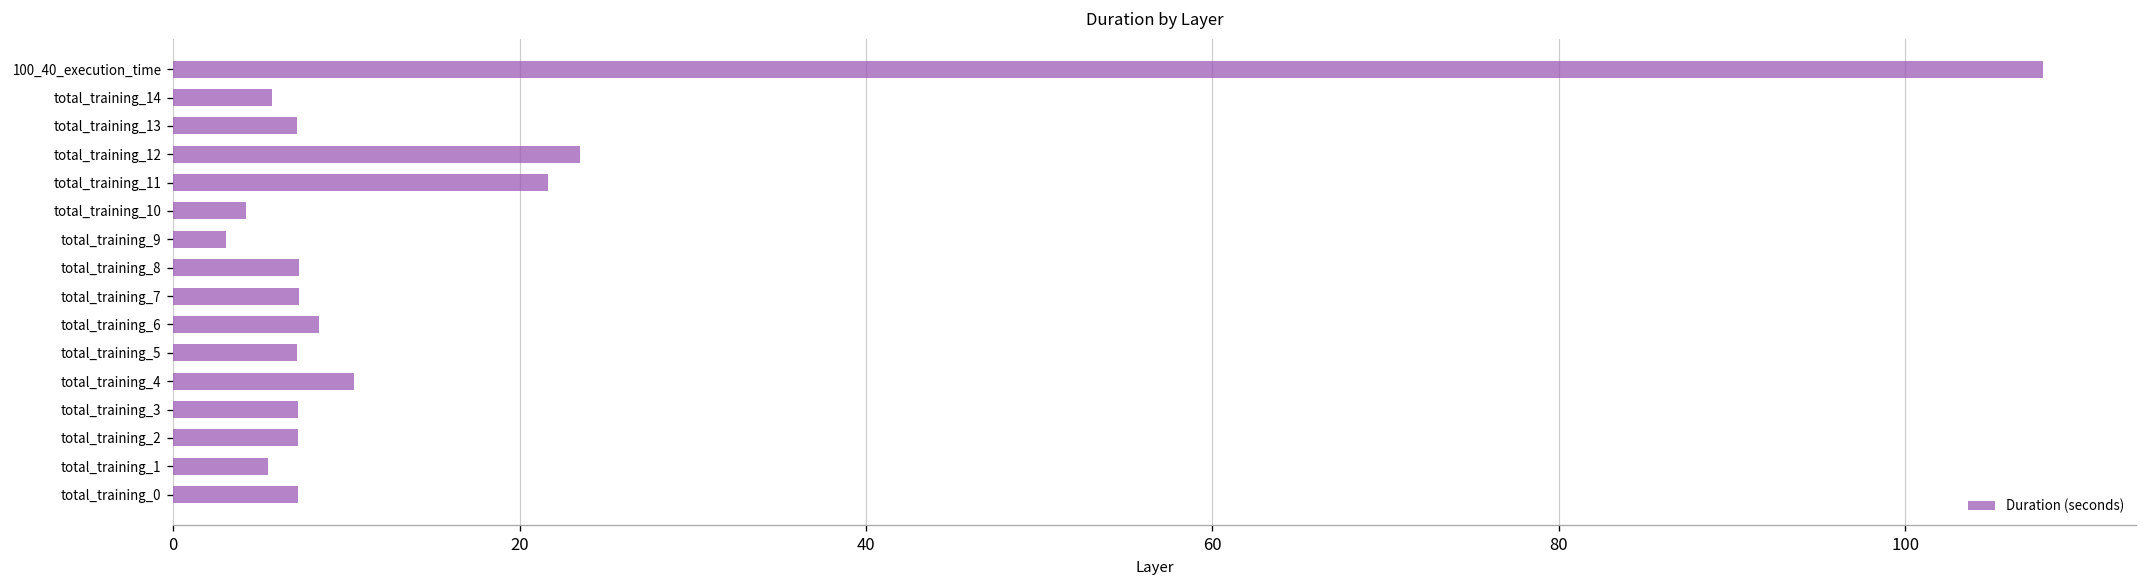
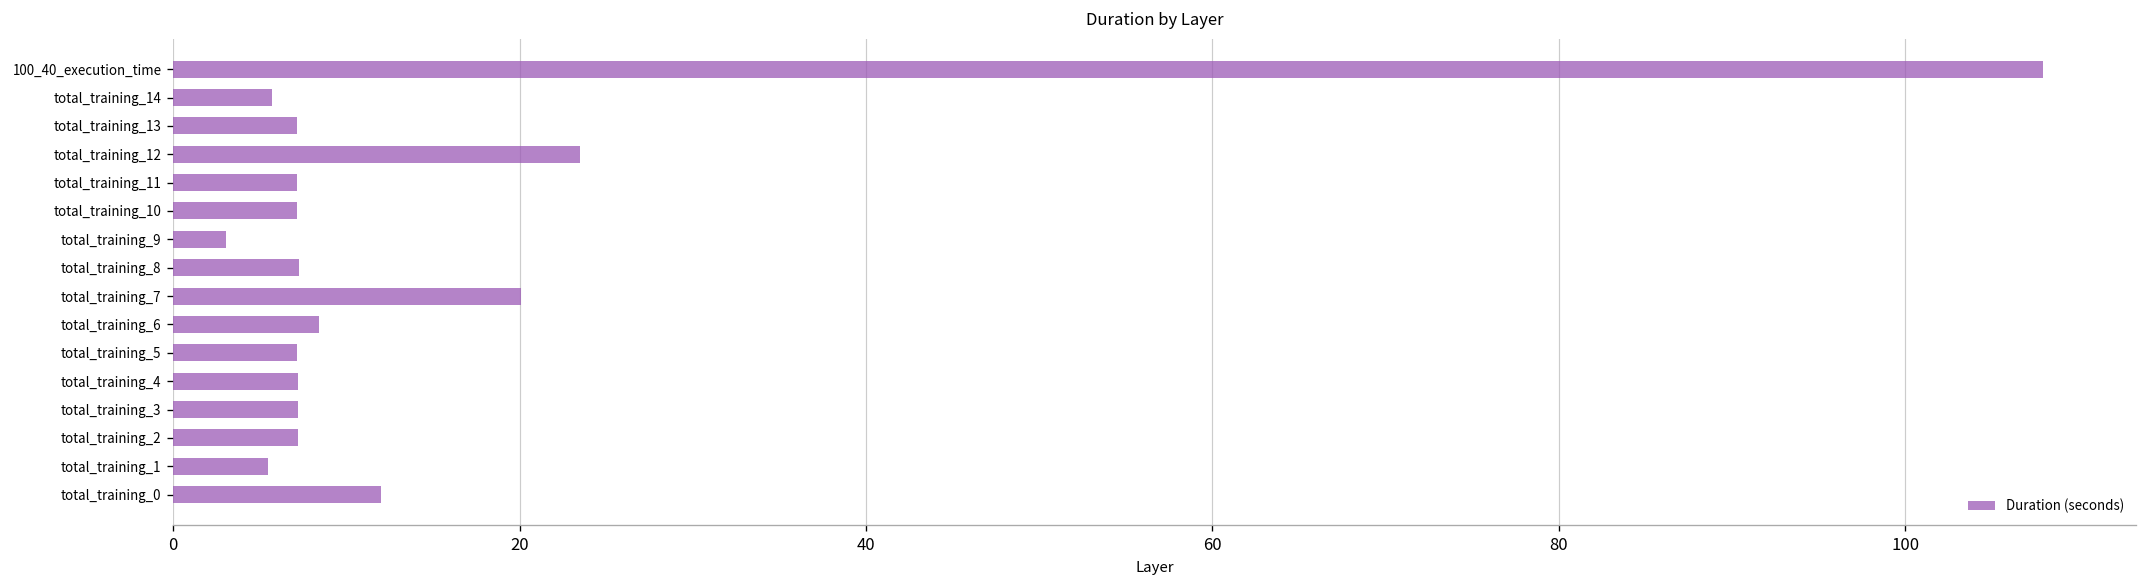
  {
    "100_40_execution_time": 107.9,
    "total_training_14": 5.7,
    "total_training_13": 7.2,
    "total_training_12": 23.5,
-   "total_training_11": 21.6,
-   "total_training_10": 4.2,
+   "total_training_11": 7.2,
+   "total_training_10": 7.2,
    "total_training_9": 3.0,
    "total_training_8": 7.2,
-   "total_training_7": 7.3,
+   "total_training_7": 20.1,
    "total_training_6": 8.4,
    "total_training_5": 7.2,
-   "total_training_4": 10.4,
+   "total_training_4": 7.2,
    "total_training_3": 7.2,
    "total_training_2": 7.2,
    "total_training_1": 5.5,
-   "total_training_0": 7.2
+   "total_training_0": 12.0
  }
